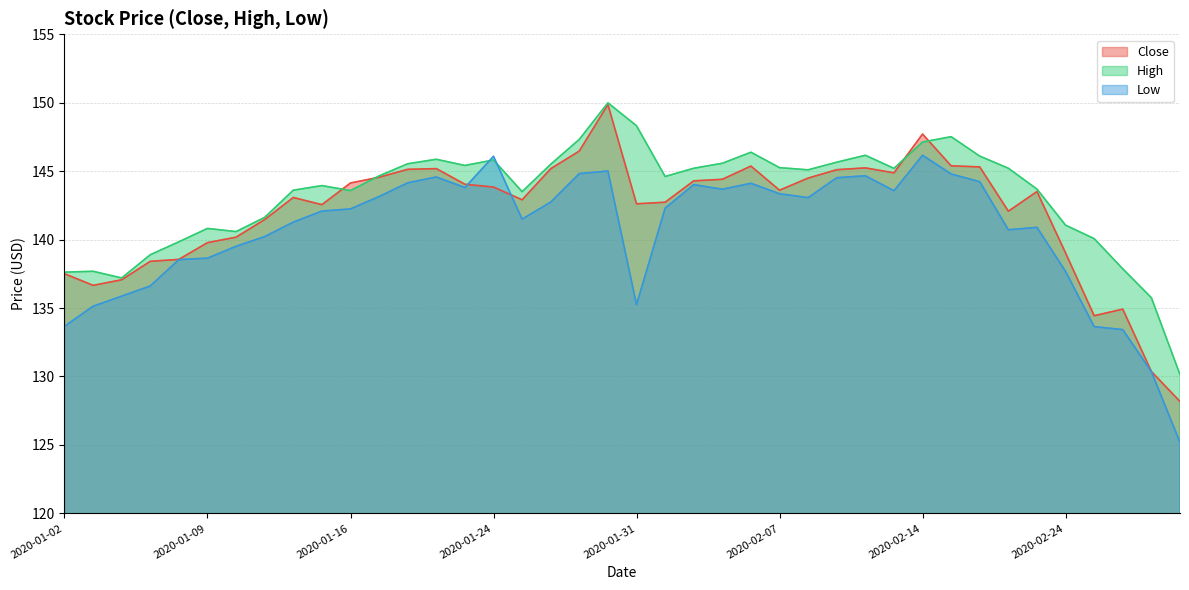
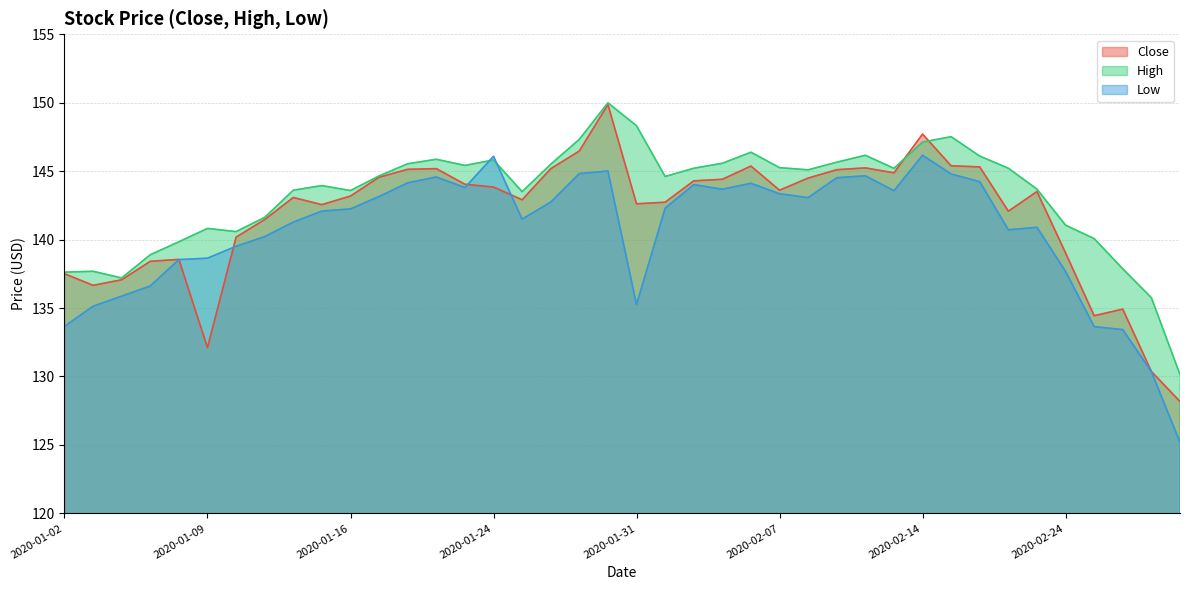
  {
    "Close": {
-     "2020-01-09": 139.8,
-     "2020-01-16": 144.1,
+     "2020-01-09": 132.1,
+     "2020-01-16": 143.2,
      "2020-01-24": 143.8,
      "2020-01-31": 142.6,
      "2020-02-07": 143.6,
      "2020-02-14": 147.7,
      "2020-02-24": 139.0
    },
    "High": {
      "2020-01-09": 140.8,
      "2020-01-16": 143.6,
      "2020-01-24": 145.8,
      "2020-01-31": 148.3,
      "2020-02-07": 145.3,
      "2020-02-14": 147.1,
      "2020-02-24": 141.1
    },
    "Low": {
      "2020-01-02": 133.7,
      "2020-01-09": 138.6,
      "2020-01-16": 142.2,
      "2020-01-24": 146.1,
      "2020-01-31": 135.3,
      "2020-02-07": 143.4,
      "2020-02-14": 146.2,
      "2020-02-24": 137.7
    }
  }
